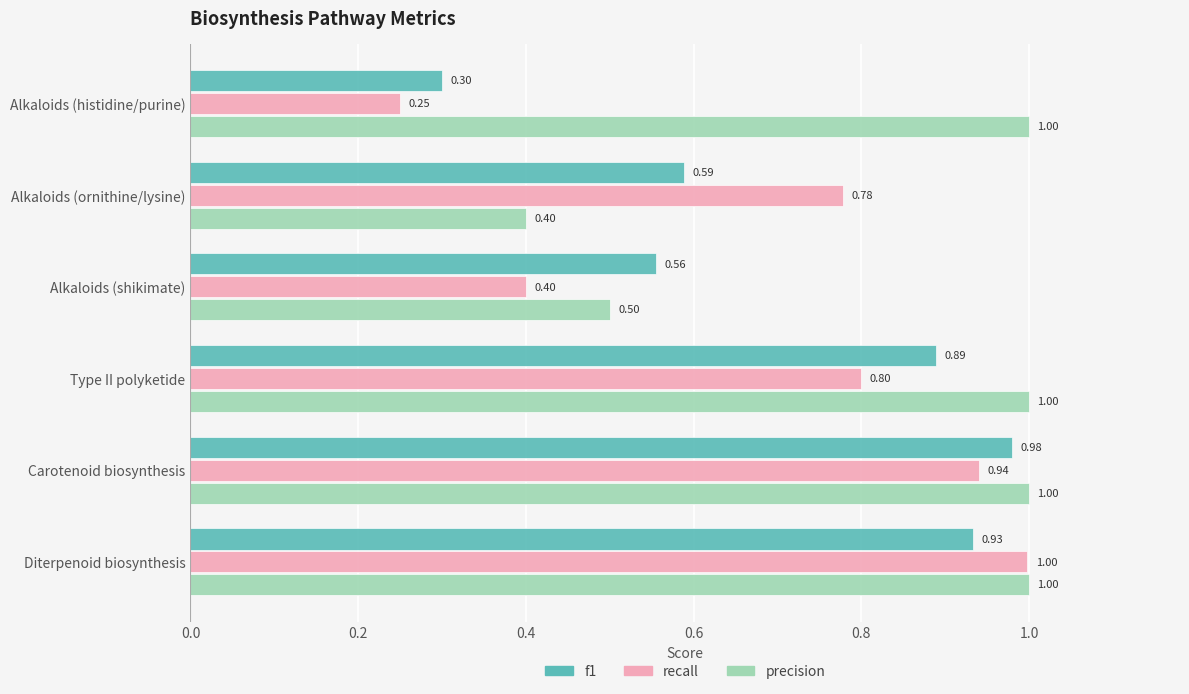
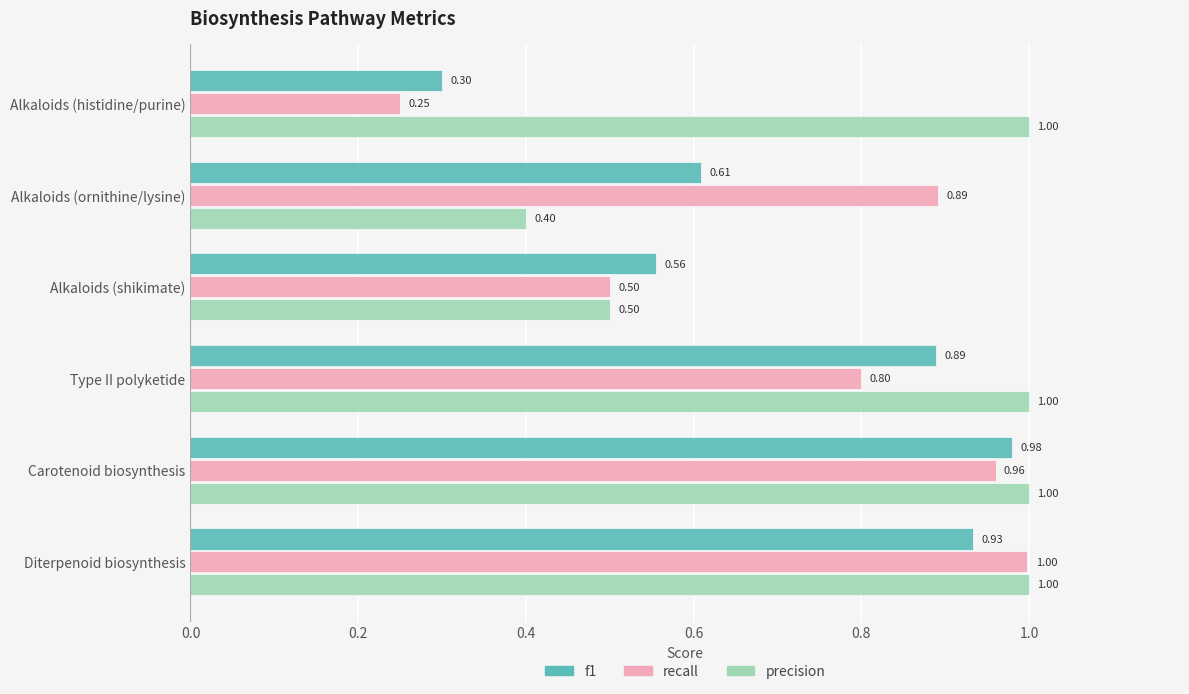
  {
    "f1": {
      "Alkaloids (histidine/purine)": 0.30,
-     "Alkaloids (ornithine/lysine)": 0.59,
+     "Alkaloids (ornithine/lysine)": 0.61,
      "Alkaloids (shikimate)": 0.56,
      "Type II polyketide": 0.89,
      "Carotenoid biosynthesis": 0.98,
      "Diterpenoid biosynthesis": 0.93
    },
    "recall": {
      "Alkaloids (histidine/purine)": 0.25,
-     "Alkaloids (ornithine/lysine)": 0.78,
-     "Alkaloids (shikimate)": 0.40,
+     "Alkaloids (ornithine/lysine)": 0.89,
+     "Alkaloids (shikimate)": 0.50,
      "Type II polyketide": 0.80,
-     "Carotenoid biosynthesis": 0.94,
+     "Carotenoid biosynthesis": 0.96,
      "Diterpenoid biosynthesis": 1.00
    },
    "precision": {
      "Alkaloids (histidine/purine)": 1.00,
      "Alkaloids (ornithine/lysine)": 0.40,
      "Alkaloids (shikimate)": 0.50,
      "Type II polyketide": 1.00,
      "Carotenoid biosynthesis": 1.00,
      "Diterpenoid biosynthesis": 1.00
    }
  }
